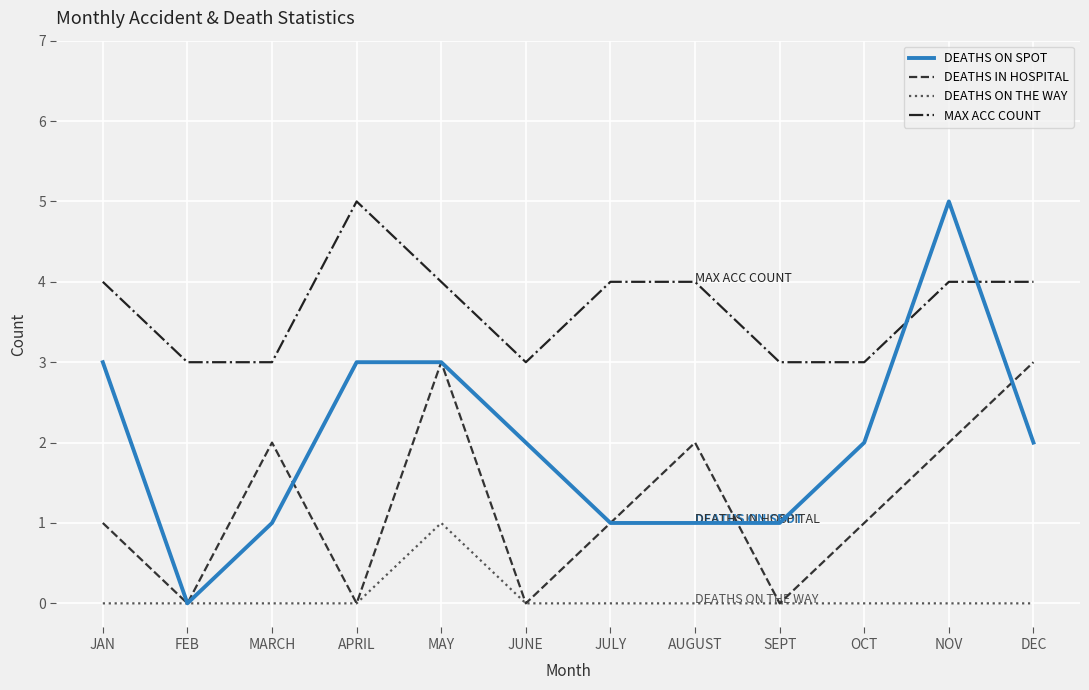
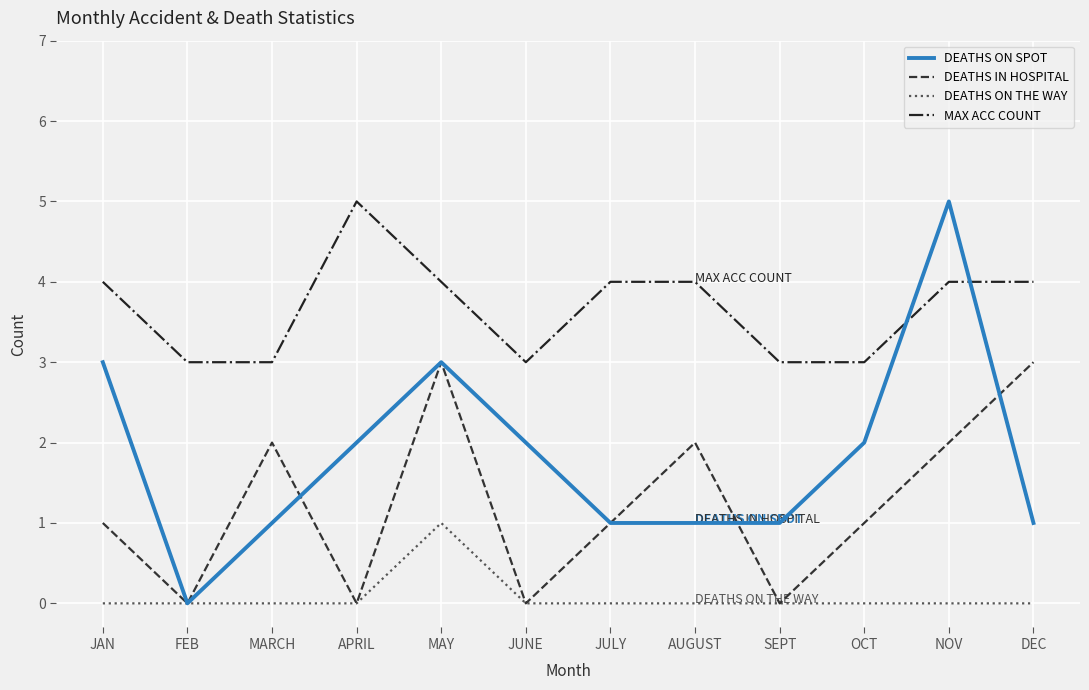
  {
    "DEATHS ON SPOT": {
      "JAN": 3,
      "MARCH": 1,
-     "APRIL": 3,
+     "APRIL": 2,
      "JUNE": 2,
      "AUGUST": 1,
      "SEPT": 1,
      "OCT": 2,
      "NOV": 5,
-     "DEC": 2
+     "DEC": 1
    }
  }
